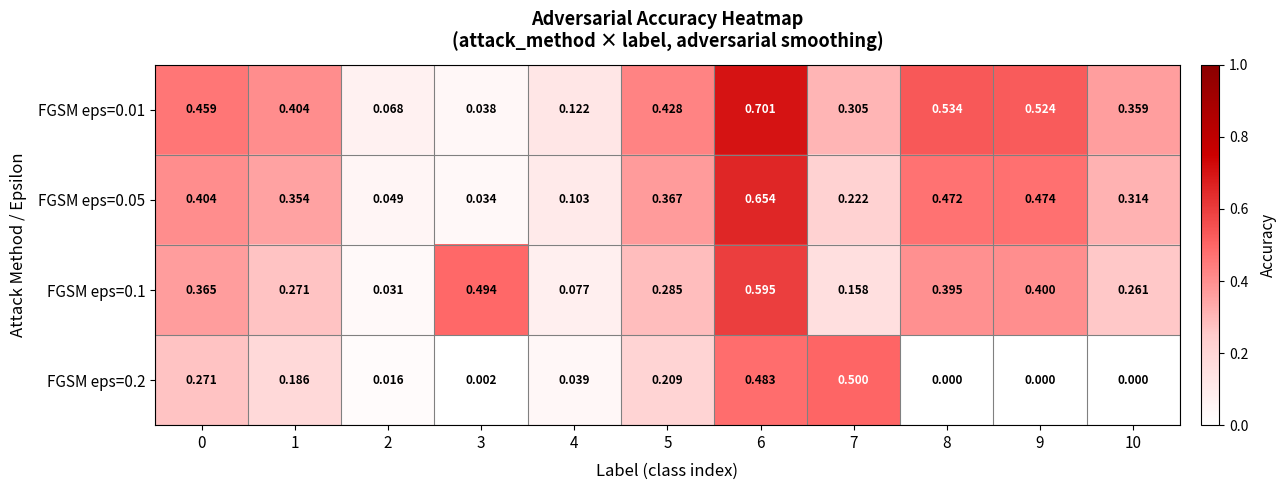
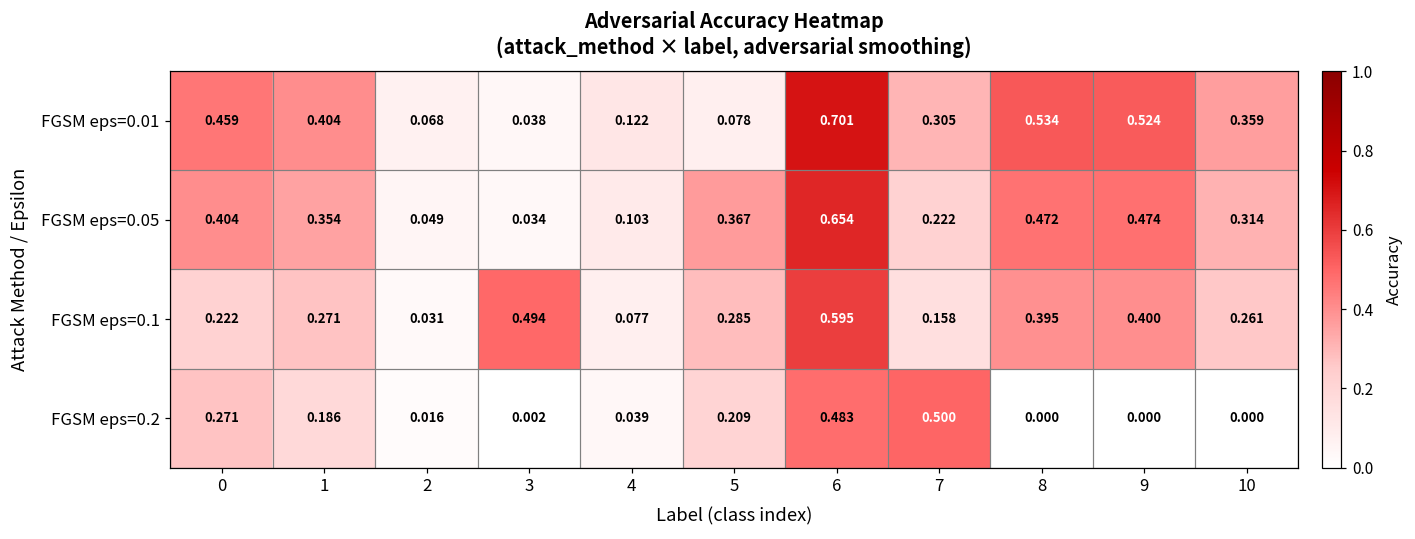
  {
    "FGSM eps=0.01": {
      "0": 0.459,
      "1": 0.404,
      "2": 0.068,
      "3": 0.038,
      "4": 0.122,
-     "5": 0.428,
+     "5": 0.078,
      "6": 0.701,
      "7": 0.305,
      "8": 0.534,
      "9": 0.524,
      "10": 0.359
    },
    "FGSM eps=0.05": {
      "0": 0.404,
      "1": 0.354,
      "2": 0.049,
      "3": 0.034,
      "4": 0.103,
      "5": 0.367,
      "6": 0.654,
      "7": 0.222,
      "8": 0.472,
      "9": 0.474,
      "10": 0.314
    },
    "FGSM eps=0.1": {
-     "0": 0.365,
+     "0": 0.222,
      "1": 0.271,
      "2": 0.031,
      "3": 0.494,
      "4": 0.077,
      "5": 0.285,
      "6": 0.595,
      "7": 0.158,
      "8": 0.395,
      "9": 0.400,
      "10": 0.261
    },
    "FGSM eps=0.2": {
      "0": 0.271,
      "1": 0.186,
      "2": 0.016,
      "3": 0.002,
      "4": 0.039,
      "5": 0.209,
      "6": 0.483,
      "7": 0.500,
      "8": 0.000,
      "9": 0.000,
      "10": 0.000
    }
  }
